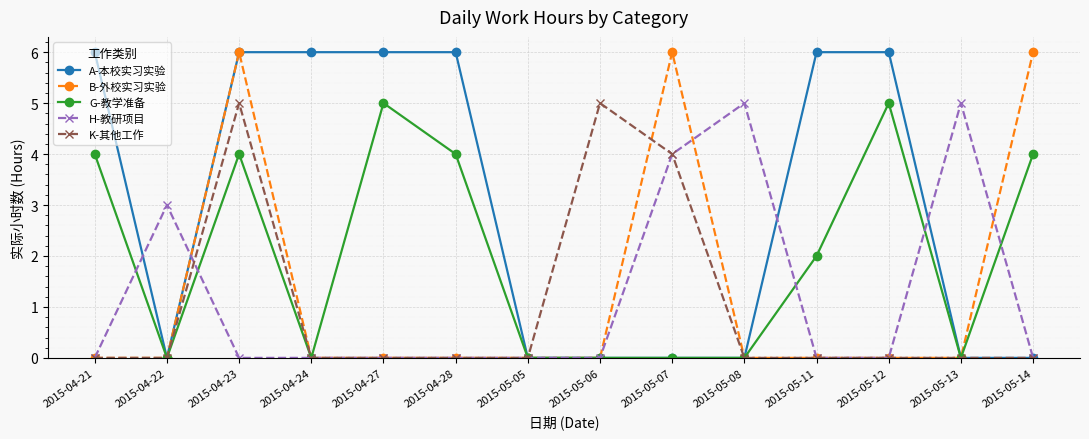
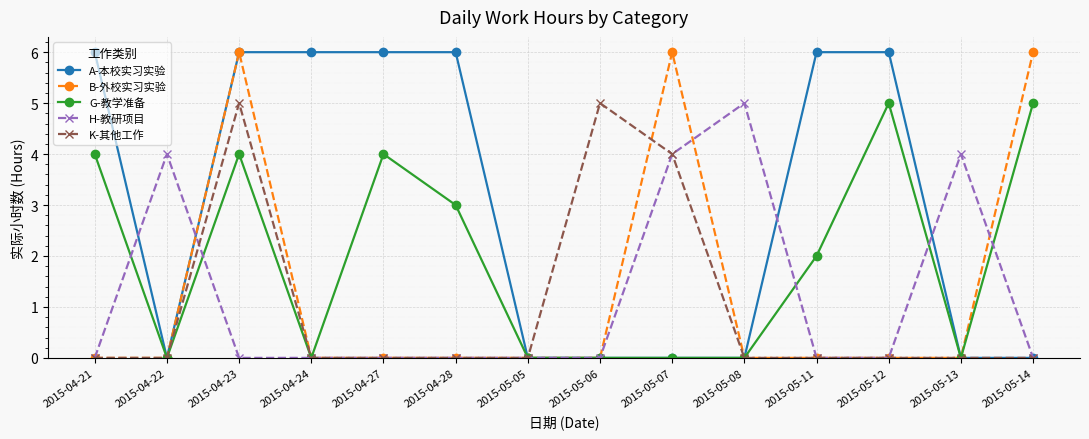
  {
    "A-本校实习实验": {
      "2015-04-24": 6,
      "2015-04-27": 6,
      "2015-04-28": 6,
      "2015-05-11": 6,
      "2015-05-12": 6
    },
    "B-外校实习实验": {
      "2015-05-07": 6,
      "2015-05-14": 6
    },
    "G-教学准备": {
      "2015-04-21": 4,
      "2015-04-23": 4,
-     "2015-04-27": 5,
-     "2015-04-28": 4,
+     "2015-04-27": 4,
+     "2015-04-28": 3,
      "2015-05-11": 2,
      "2015-05-12": 5,
-     "2015-05-14": 4
+     "2015-05-14": 5
    },
    "H-教研项目": {
-     "2015-04-22": 3,
+     "2015-04-22": 4,
      "2015-04-23": 0,
      "2015-05-08": 5,
-     "2015-05-13": 5
+     "2015-05-13": 4
    },
    "K-其他工作": {
      "2015-04-23": 5,
      "2015-05-06": 5
    }
  }
